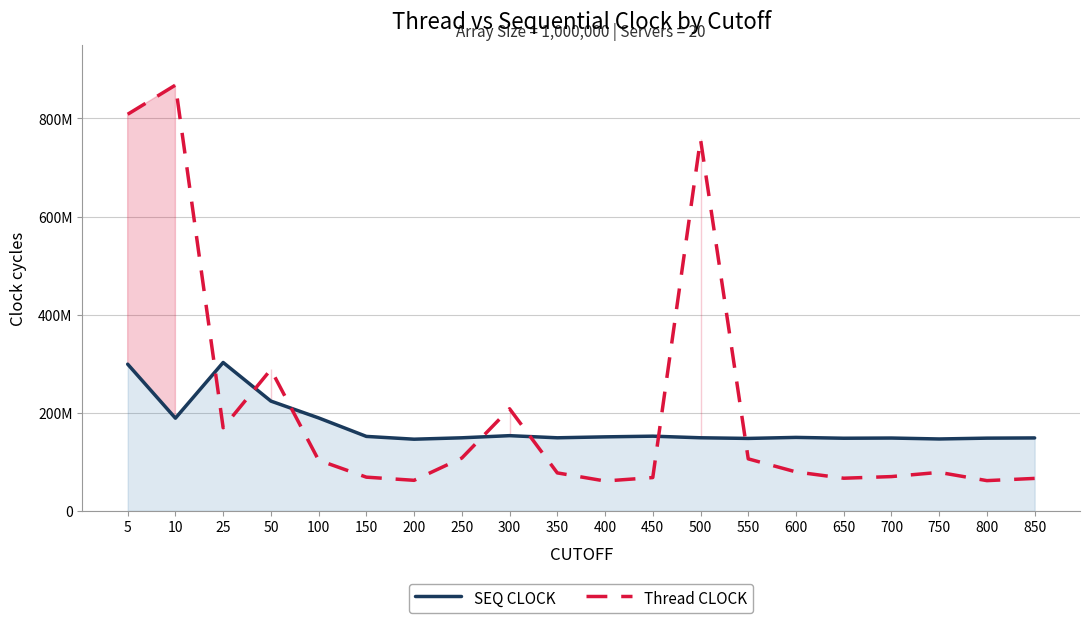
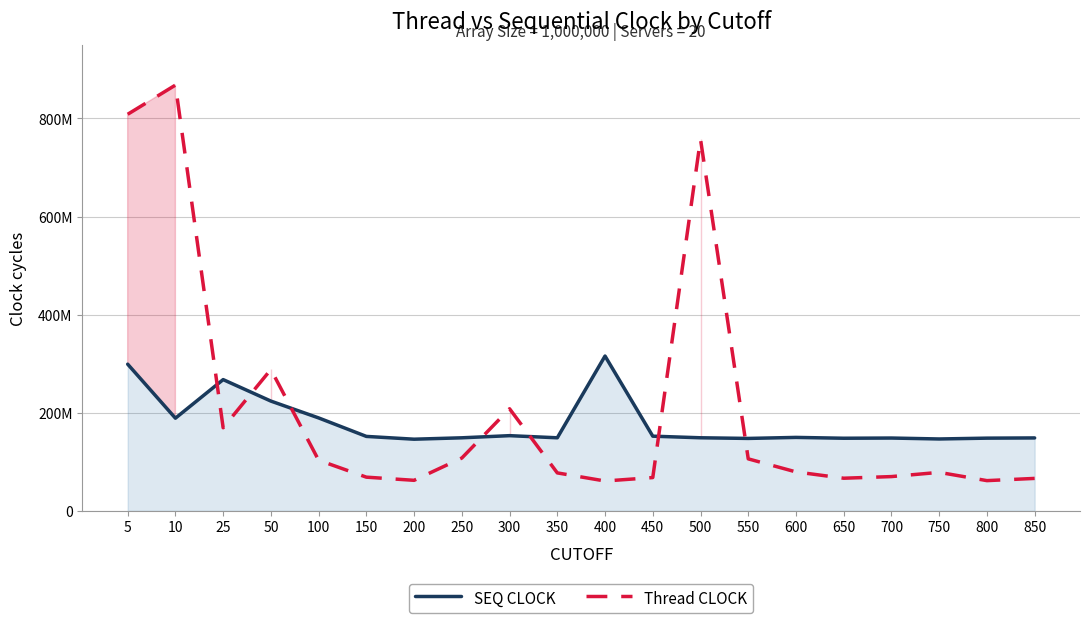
  {
    "SEQ CLOCK": {
      "5": 300000000,
      "10": 190000000,
-     "25": 300000000,
+     "25": 270000000,
      "50": 220000000,
      "100": 190000000,
      "150": 150000000,
      "200": 150000000,
      "250": 150000000,
      "300": 150000000,
      "350": 150000000,
-     "400": 150000000,
+     "400": 320000000,
      "450": 150000000,
      "500": 150000000,
      "550": 150000000,
      "600": 150000000,
      "650": 150000000,
      "700": 150000000,
      "750": 150000000,
      "800": 150000000,
      "850": 150000000
    },
    "Thread CLOCK": {
      "5": 810000000,
      "10": 870000000,
      "25": 170000000,
      "50": 290000000,
      "100": 100000000,
      "150": 70000000,
      "200": 60000000,
      "250": 110000000,
      "300": 210000000,
      "350": 80000000,
      "400": 60000000,
      "450": 70000000,
      "500": 760000000,
      "550": 110000000,
      "600": 80000000,
      "650": 70000000,
      "700": 70000000,
      "750": 80000000,
      "800": 60000000,
      "850": 70000000
    }
  }
